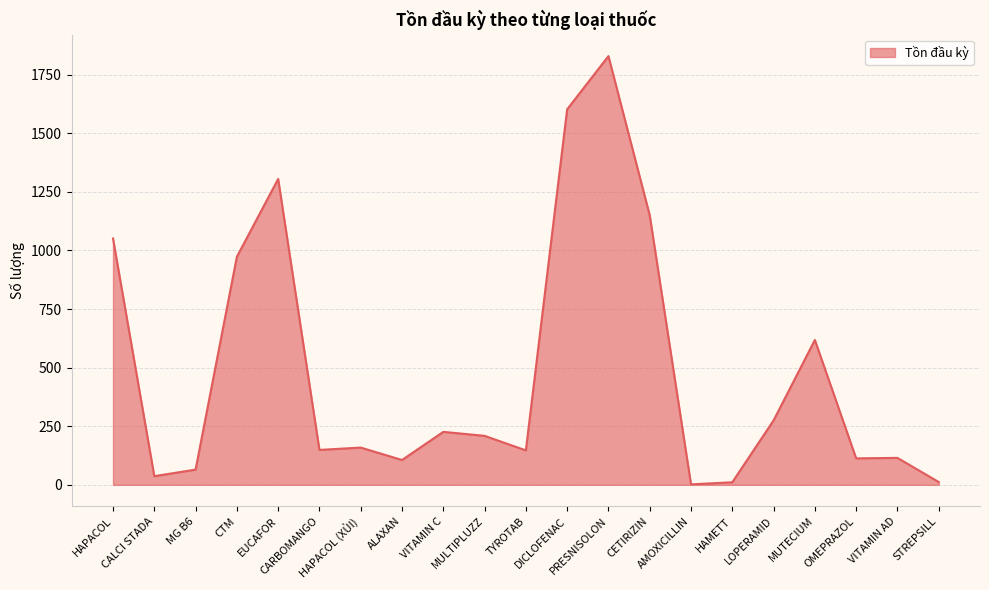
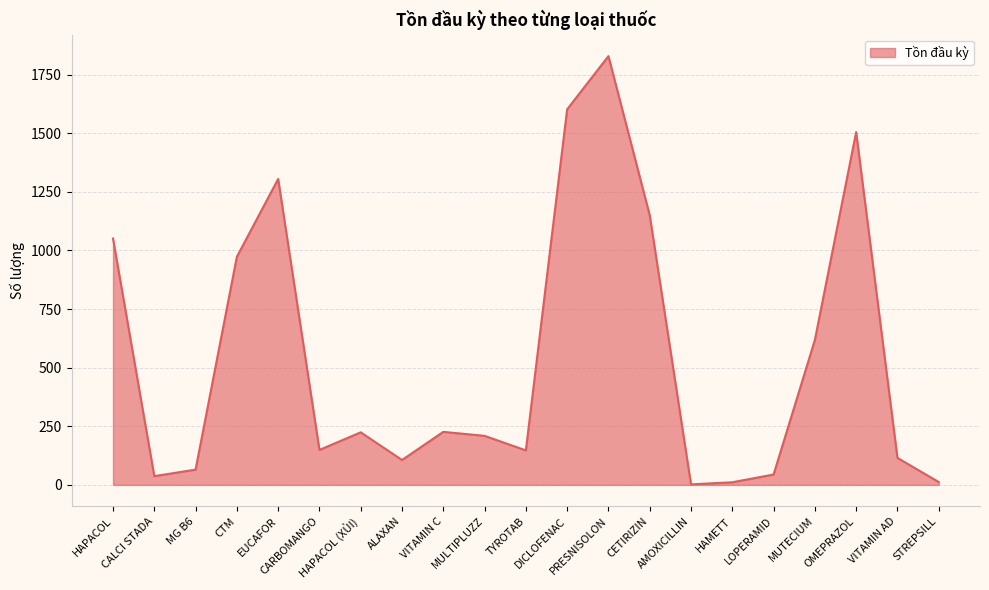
  {
    "HAPACOL": 1050,
    "CALCI STADA": 40,
    "MG B6": 70,
    "CTM": 970,
    "EUCAFOR": 1310,
    "CARBOMANGO": 150,
-   "HAPACOL (XỦI)": 160,
+   "HAPACOL (XỦI)": 220,
    "ALAXAN": 110,
    "VITAMIN C": 230,
    "MULTIPLUZZ": 210,
    "TYROTAB": 150,
    "DICLOFENAC": 1600,
    "PRESNISOLON": 1830,
    "CETIRIZIN": 1150,
    "AMOXICILLIN": 0,
    "HAMETT": 10,
-   "LOPERAMID": 280,
+   "LOPERAMID": 40,
    "MUTECIUM": 620,
-   "OMEPRAZOL": 110,
+   "OMEPRAZOL": 1510,
    "VITAMIN AD": 120,
    "STREPSILL": 10
  }
